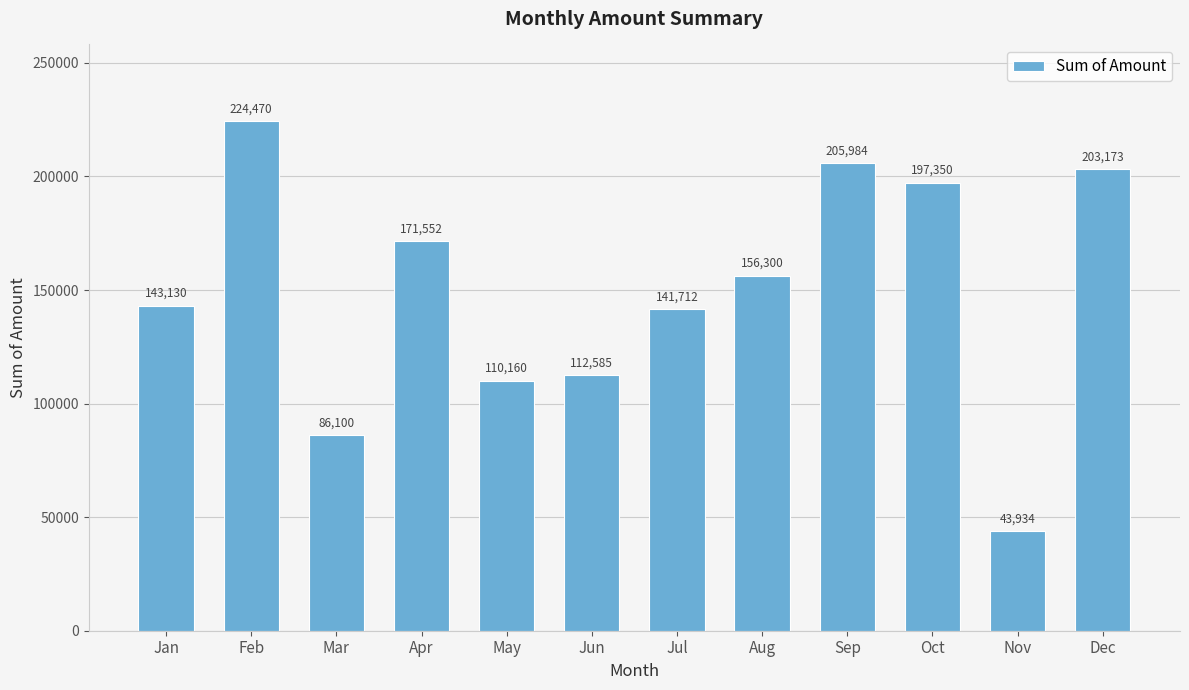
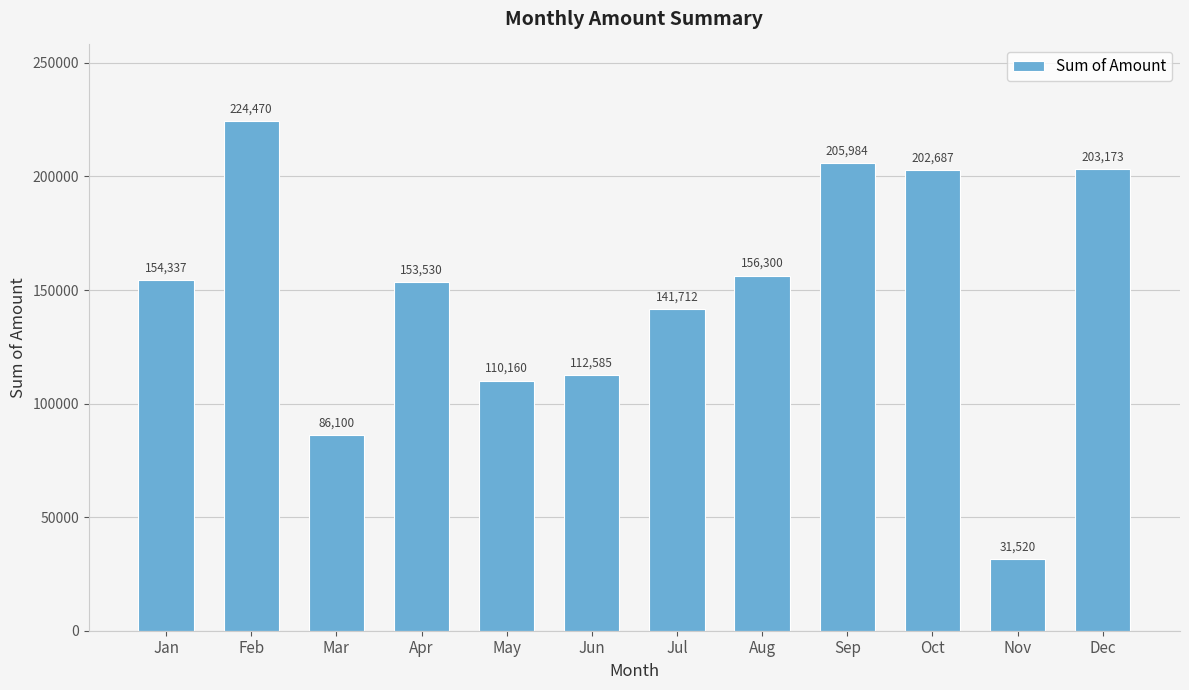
  {
-   "Jan": "143,130",
+   "Jan": "154,337",
    "Feb": "224,470",
    "Mar": "86,100",
-   "Apr": "171,552",
+   "Apr": "153,530",
    "May": "110,160",
    "Jun": "112,585",
    "Jul": "141,712",
    "Aug": "156,300",
    "Sep": "205,984",
-   "Oct": "197,350",
-   "Nov": "43,934",
+   "Oct": "202,687",
+   "Nov": "31,520",
    "Dec": "203,173"
  }
